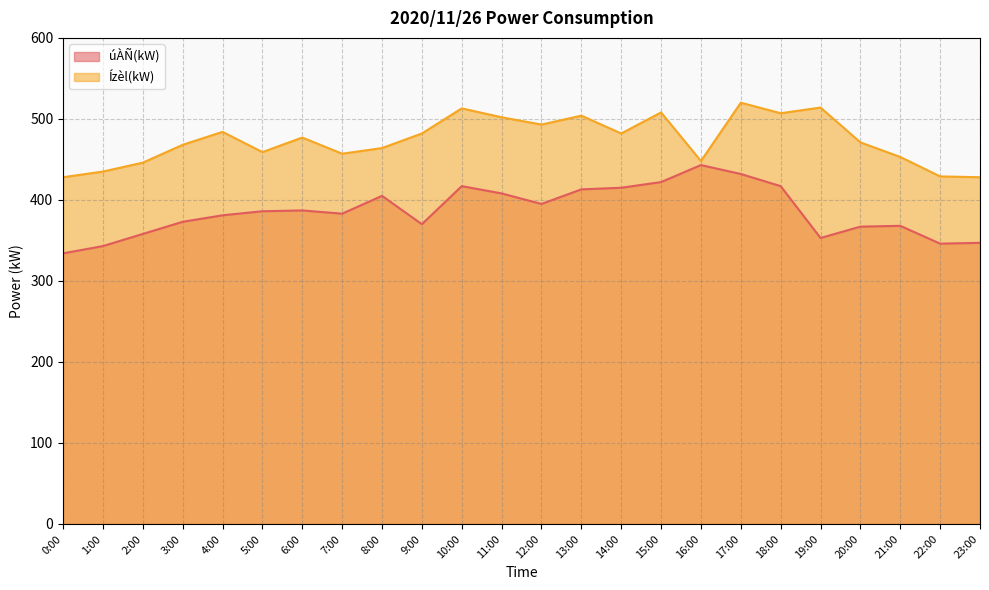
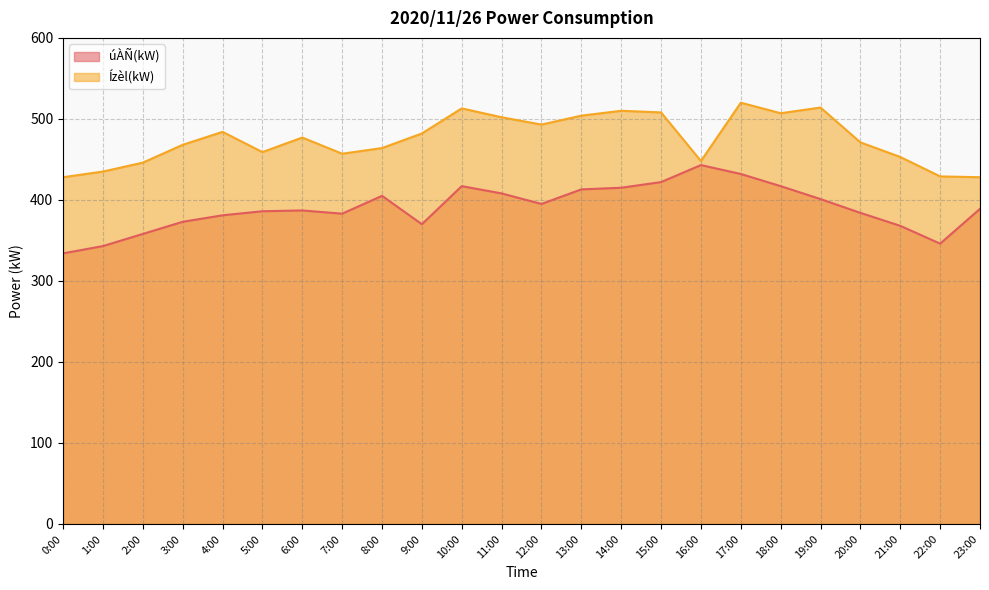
  {
    "úÀÑ(kW)": {
      "0:00": 330,
      "1:00": 340,
      "2:00": 360,
      "3:00": 370,
      "4:00": 380,
      "5:00": 390,
      "6:00": 390,
      "7:00": 380,
      "8:00": 410,
      "9:00": 370,
      "10:00": 420,
      "11:00": 410,
      "12:00": 400,
      "13:00": 410,
      "14:00": 420,
      "15:00": 420,
      "16:00": 440,
      "17:00": 430,
      "18:00": 420,
-     "19:00": 350,
-     "20:00": 370,
+     "19:00": 400,
+     "20:00": 380,
      "21:00": 370,
      "22:00": 350,
-     "23:00": 350
+     "23:00": 390
    },
    "Ízèl(kW)": {
      "0:00": 430,
      "1:00": 440,
      "2:00": 450,
      "3:00": 470,
      "4:00": 480,
      "5:00": 460,
      "6:00": 480,
      "7:00": 460,
      "8:00": 460,
      "9:00": 480,
      "10:00": 510,
      "11:00": 500,
      "12:00": 490,
      "13:00": 500,
-     "14:00": 480,
+     "14:00": 510,
      "15:00": 510,
      "16:00": 450,
      "17:00": 520,
      "18:00": 510,
      "19:00": 510,
      "20:00": 470,
      "21:00": 450,
      "22:00": 430,
      "23:00": 430
    }
  }
